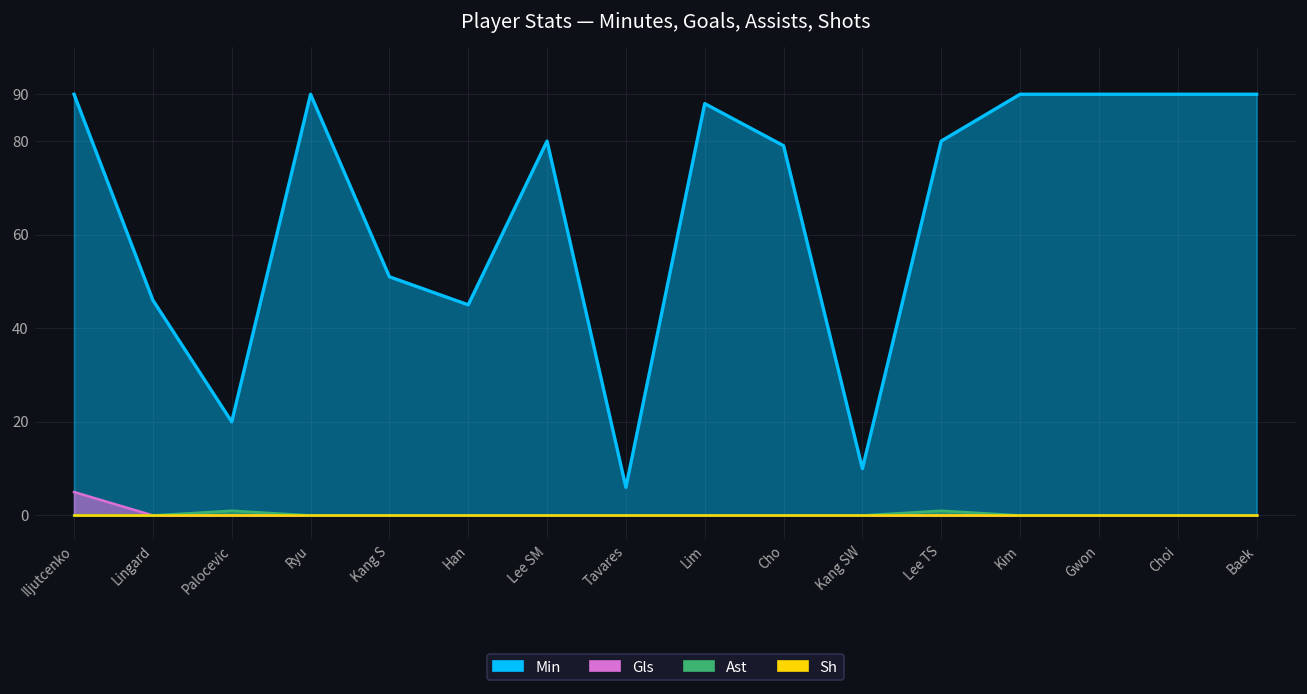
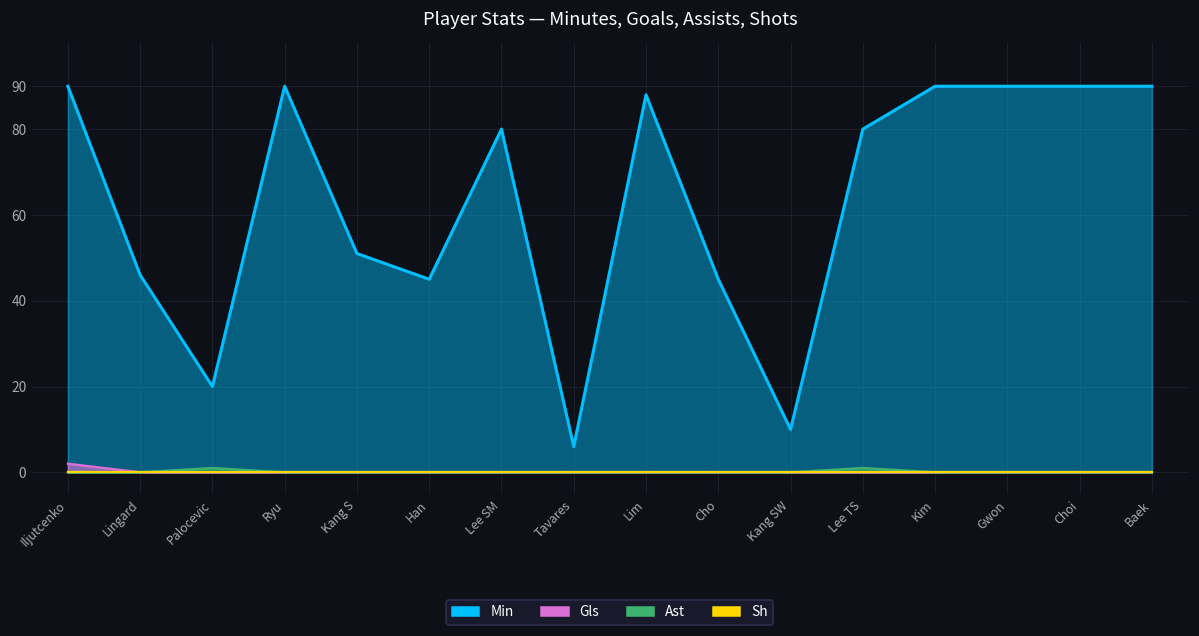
  {
    "Min": {
      "Iljutcenko": 90,
      "Lingard": 46,
      "Palocevic": 20,
      "Ryu": 90,
      "Kang S": 51,
      "Han": 45,
      "Lee SM": 80,
      "Tavares": 6,
      "Lim": 88,
-     "Cho": 79,
+     "Cho": 45,
      "Kang SW": 10,
      "Lee TS": 80,
      "Kim": 90,
      "Gwon": 90,
      "Choi": 90,
      "Baek": 90
    },
    "Gls": {
-     "Iljutcenko": 5
+     "Iljutcenko": 2
    },
    "Ast": {
      "Palocevic": 1,
      "Lee TS": 1
    }
  }
